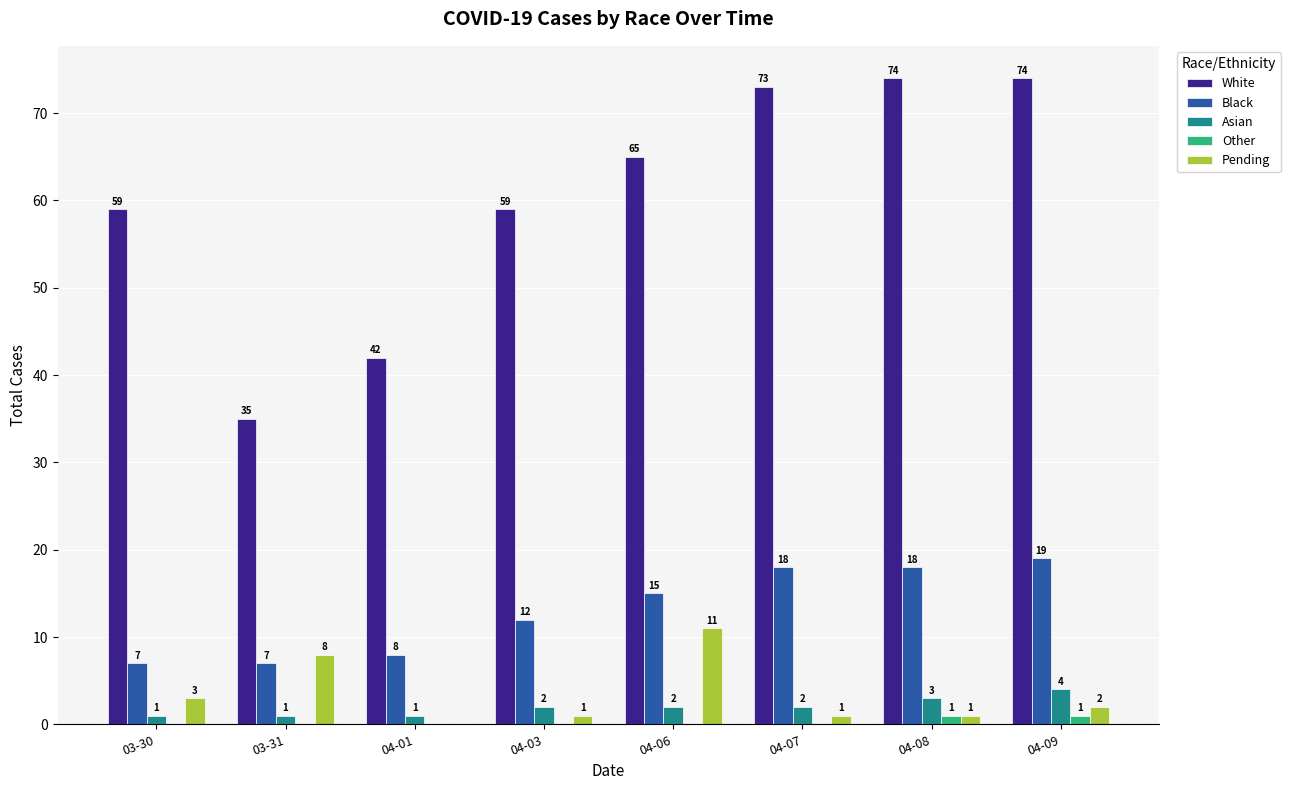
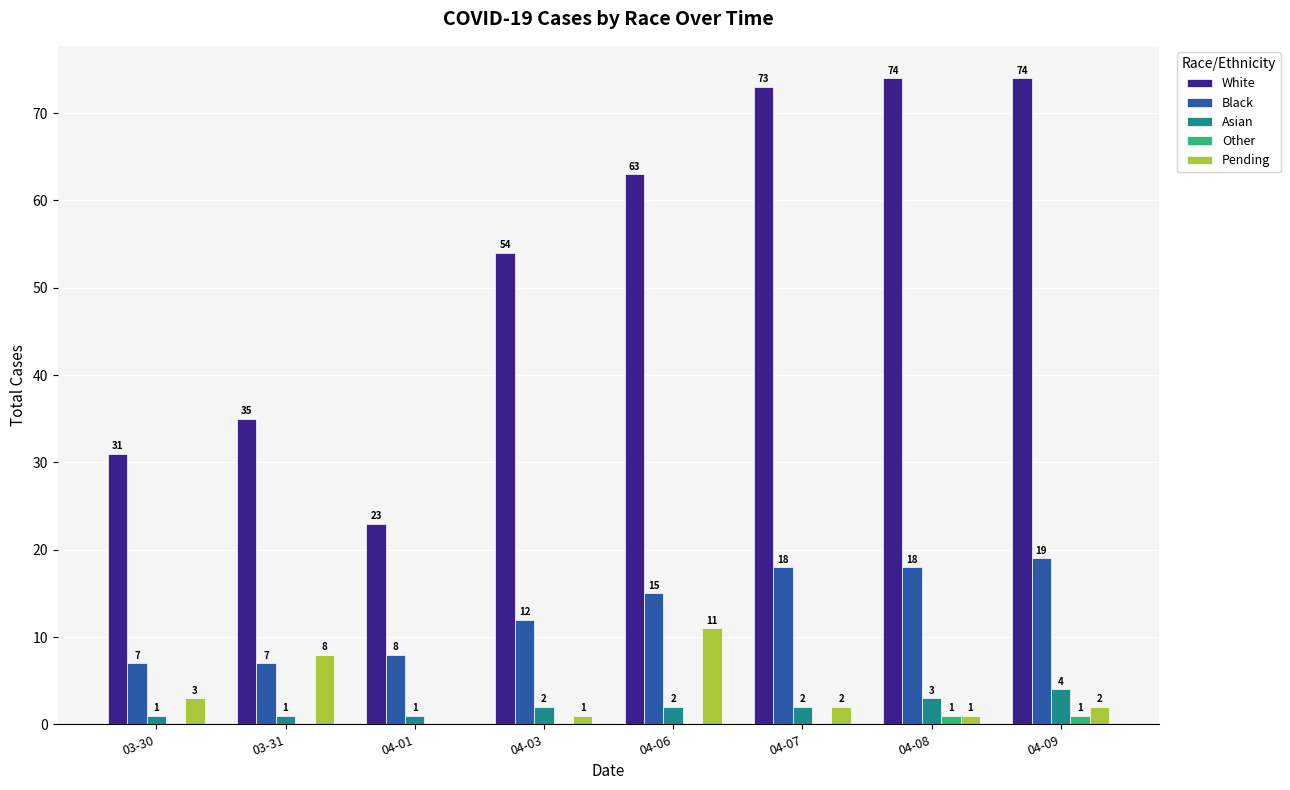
  {
    "White": {
-     "03-30": 59,
+     "03-30": 31,
      "03-31": 35,
-     "04-01": 42,
-     "04-03": 59,
-     "04-06": 65,
+     "04-01": 23,
+     "04-03": 54,
+     "04-06": 63,
      "04-07": 73,
      "04-08": 74,
      "04-09": 74
    },
    "Pending": {
      "03-30": 3,
      "03-31": 8,
      "04-03": 1,
      "04-06": 11,
-     "04-07": 1,
+     "04-07": 2,
      "04-08": 1,
      "04-09": 2
    }
  }
